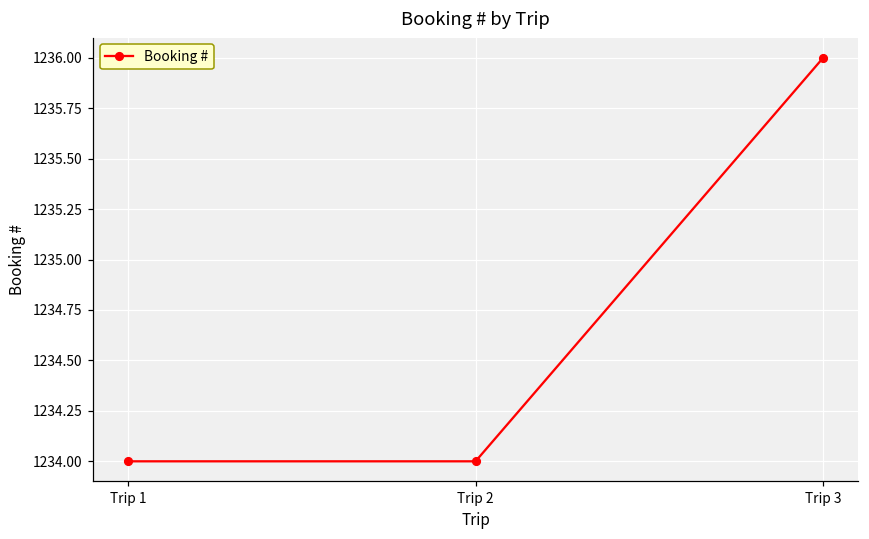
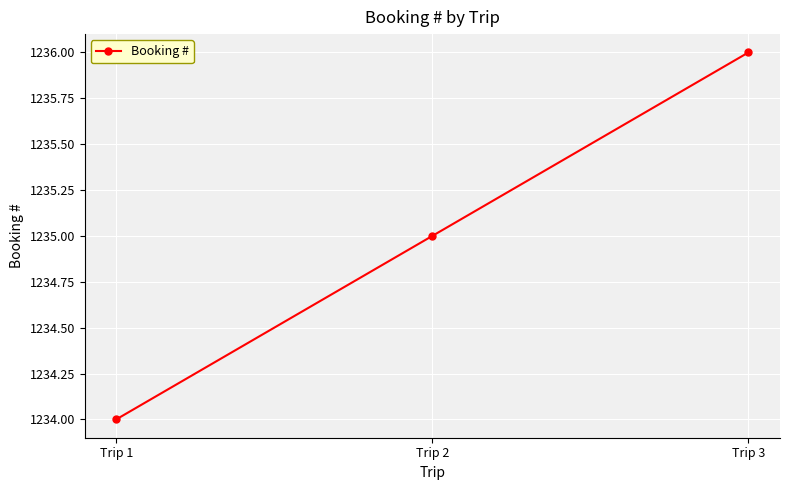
  {
    "Trip 1": 1234,
-   "Trip 2": 1234,
+   "Trip 2": 1235,
    "Trip 3": 1236
  }
